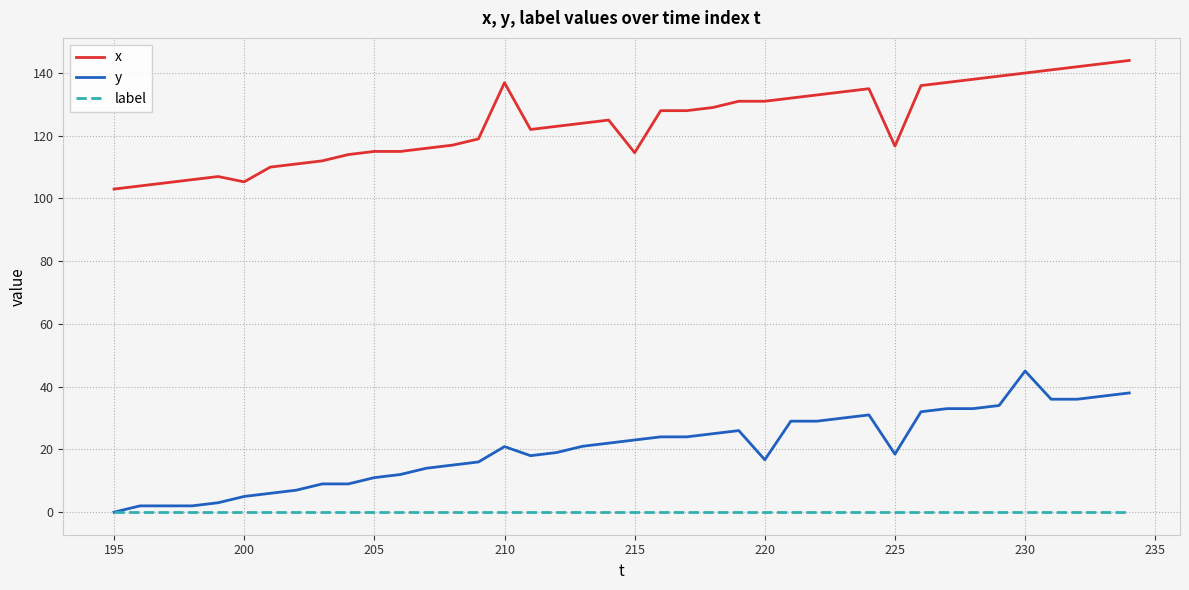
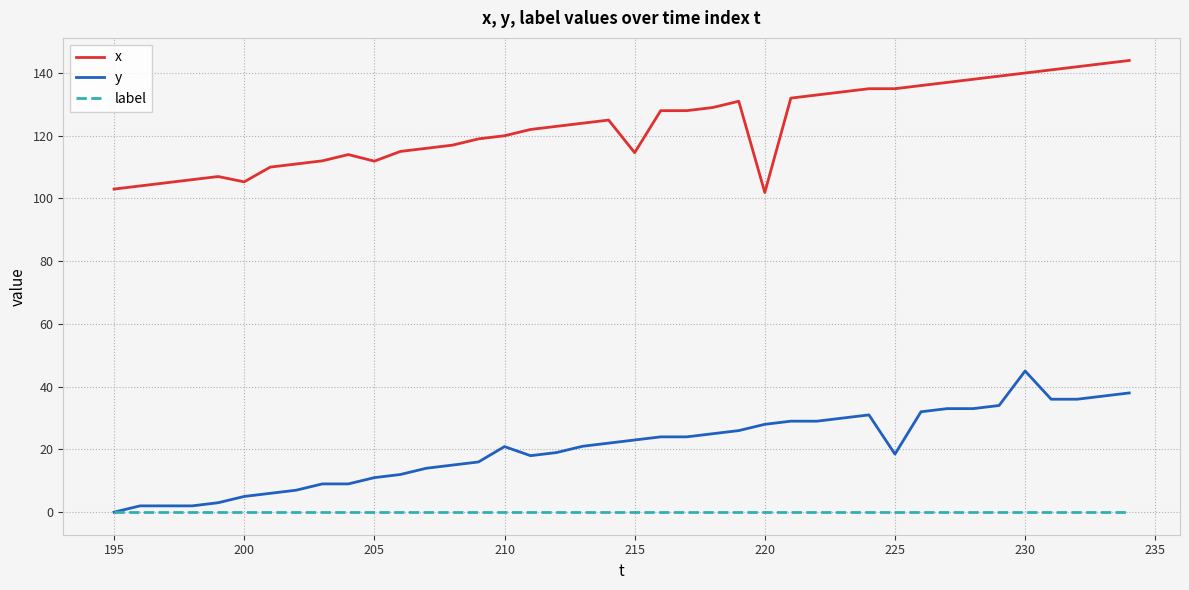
  {
    "x": {
      "195": 103,
      "200": 105,
-     "205": 115,
-     "210": 137,
+     "205": 112,
+     "210": 120,
      "215": 115,
-     "220": 131,
-     "225": 117,
+     "220": 102,
+     "225": 135,
      "230": 140
    },
    "y": {
      "200": 5,
      "205": 11,
      "210": 21,
      "215": 23,
-     "220": 17,
+     "220": 28,
      "225": 19,
      "230": 45
    },
    "label": {
      "200": 0,
      "205": 0,
      "210": 0,
      "215": 0,
      "220": 0,
      "225": 0,
      "230": 0
    }
  }
